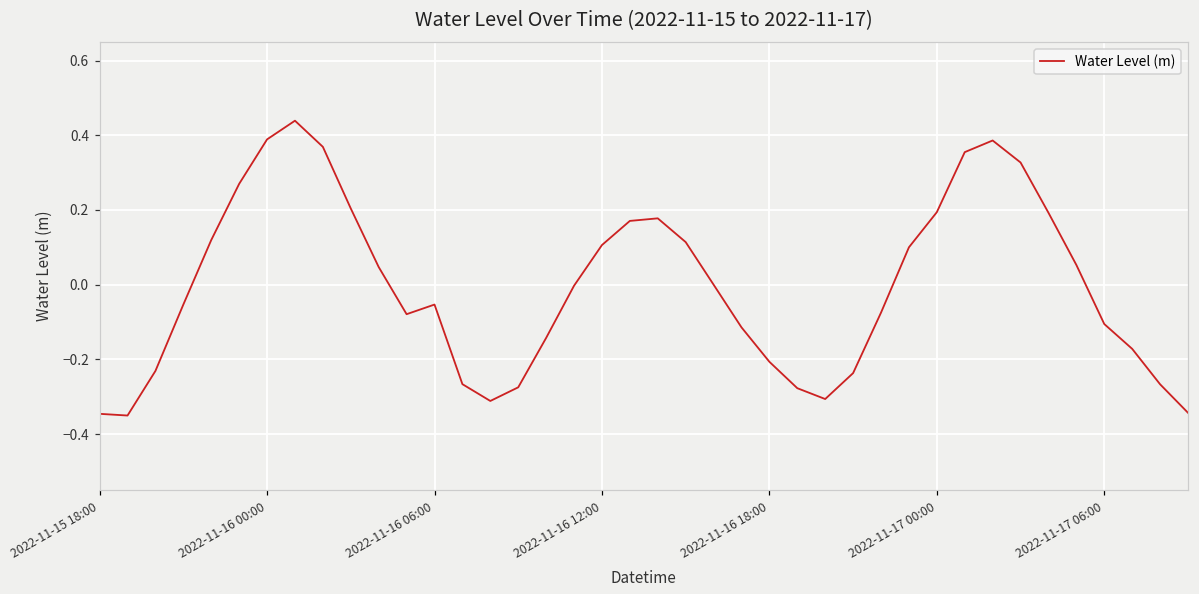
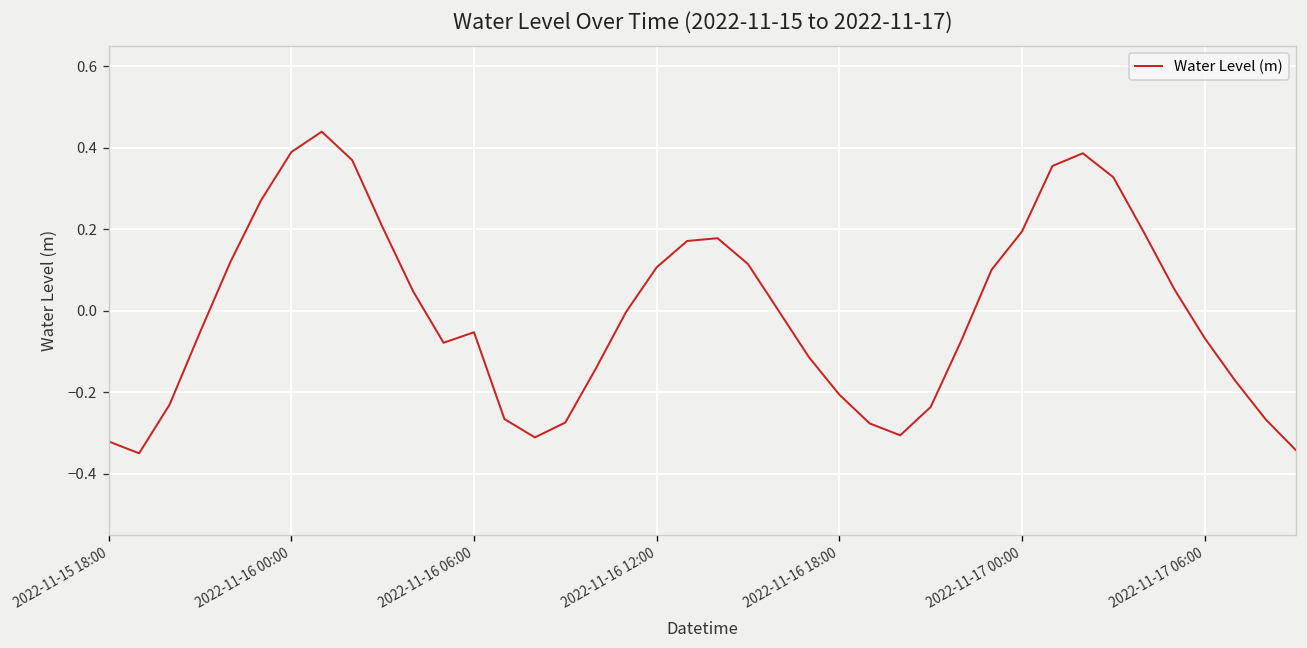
  {
-   "2022-11-15 18:00": -0.35,
+   "2022-11-15 18:00": -0.32,
    "2022-11-16 00:00": 0.39,
    "2022-11-16 06:00": -0.05,
    "2022-11-16 12:00": 0.11,
    "2022-11-16 18:00": -0.21,
    "2022-11-17 00:00": 0.19,
-   "2022-11-17 06:00": -0.11
+   "2022-11-17 06:00": -0.07
  }
